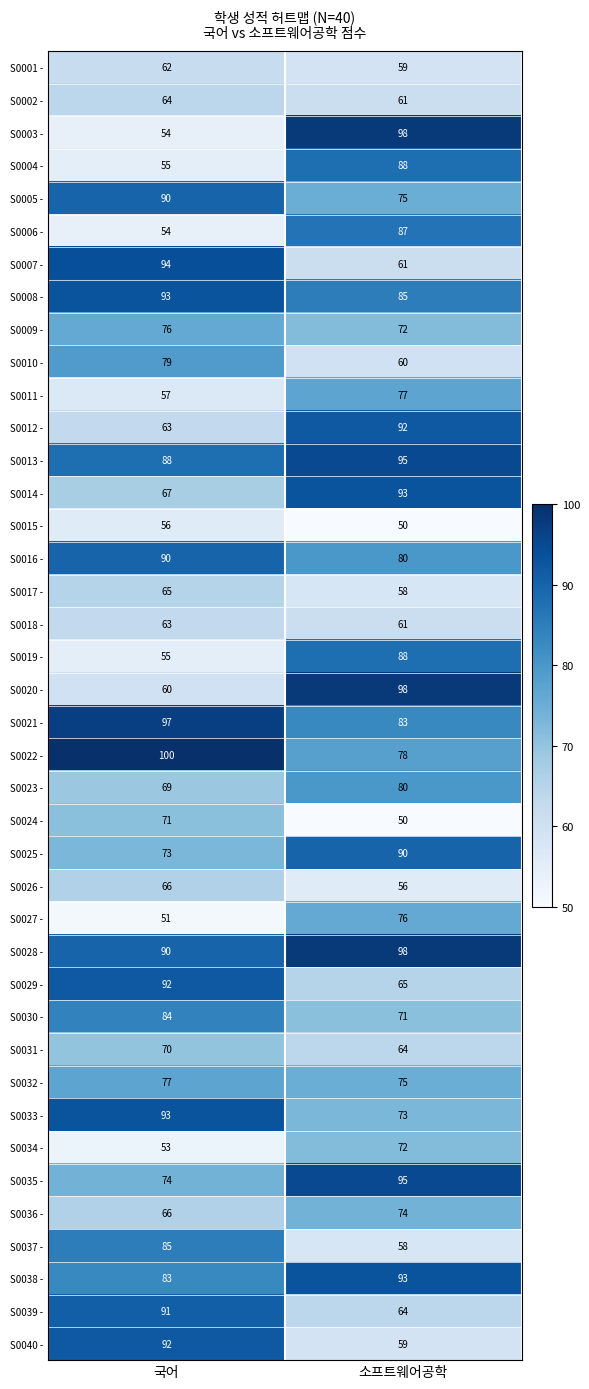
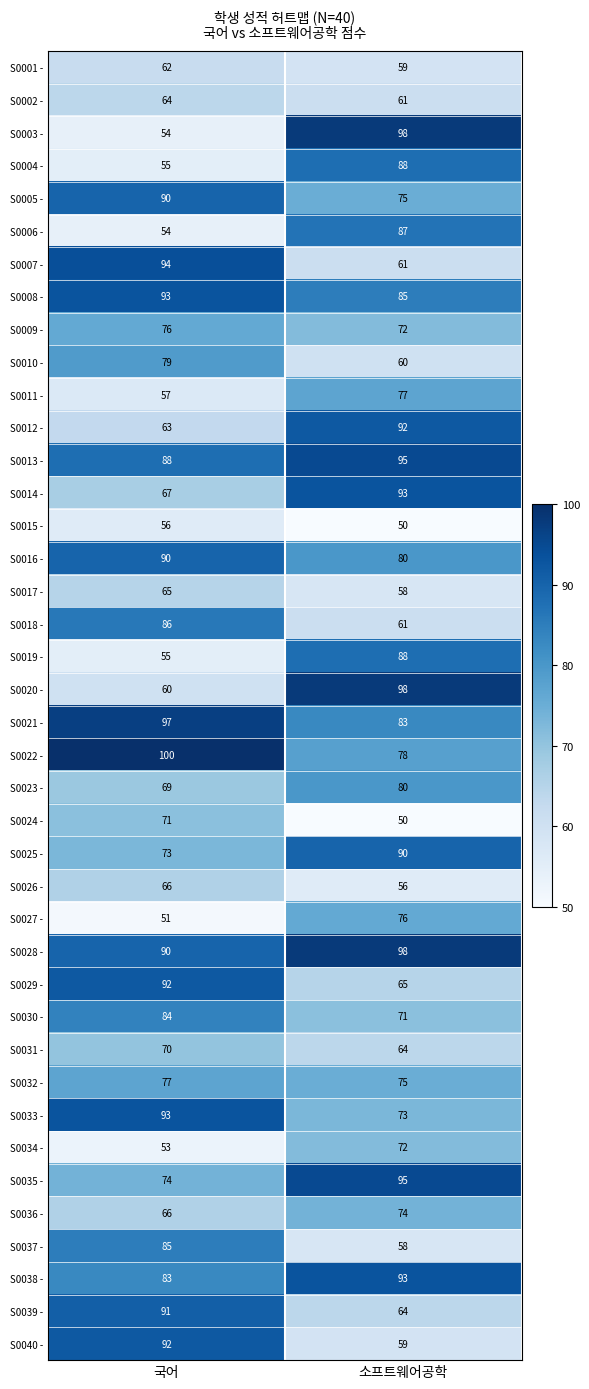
  {
    "S0001 -": {
      "국어": 62,
      "소프트웨어공학": 59
    },
    "S0002 -": {
      "국어": 64,
      "소프트웨어공학": 61
    },
    "S0003 -": {
      "국어": 54,
      "소프트웨어공학": 98
    },
    "S0004 -": {
      "국어": 55,
      "소프트웨어공학": 88
    },
    "S0005 -": {
      "국어": 90,
      "소프트웨어공학": 75
    },
    "S0006 -": {
      "국어": 54,
      "소프트웨어공학": 87
    },
    "S0007 -": {
      "국어": 94,
      "소프트웨어공학": 61
    },
    "S0008 -": {
      "국어": 93,
      "소프트웨어공학": 85
    },
    "S0009 -": {
      "국어": 76,
      "소프트웨어공학": 72
    },
    "S0010 -": {
      "국어": 79,
      "소프트웨어공학": 60
    },
    "S0011 -": {
      "국어": 57,
      "소프트웨어공학": 77
    },
    "S0012 -": {
      "국어": 63,
      "소프트웨어공학": 92
    },
    "S0013 -": {
      "국어": 88,
      "소프트웨어공학": 95
    },
    "S0014 -": {
      "국어": 67,
      "소프트웨어공학": 93
    },
    "S0015 -": {
      "국어": 56,
      "소프트웨어공학": 50
    },
    "S0016 -": {
      "국어": 90,
      "소프트웨어공학": 80
    },
    "S0017 -": {
      "국어": 65,
      "소프트웨어공학": 58
    },
    "S0018 -": {
-     "국어": 63,
+     "국어": 86,
      "소프트웨어공학": 61
    },
    "S0019 -": {
      "국어": 55,
      "소프트웨어공학": 88
    },
    "S0020 -": {
      "국어": 60,
      "소프트웨어공학": 98
    },
    "S0021 -": {
      "국어": 97,
      "소프트웨어공학": 83
    },
    "S0022 -": {
      "국어": 100,
      "소프트웨어공학": 78
    },
    "S0023 -": {
      "국어": 69,
      "소프트웨어공학": 80
    },
    "S0024 -": {
      "국어": 71,
      "소프트웨어공학": 50
    },
    "S0025 -": {
      "국어": 73,
      "소프트웨어공학": 90
    },
    "S0026 -": {
      "국어": 66,
      "소프트웨어공학": 56
    },
    "S0027 -": {
      "국어": 51,
      "소프트웨어공학": 76
    },
    "S0028 -": {
      "국어": 90,
      "소프트웨어공학": 98
    },
    "S0029 -": {
      "국어": 92,
      "소프트웨어공학": 65
    },
    "S0030 -": {
      "국어": 84,
      "소프트웨어공학": 71
    },
    "S0031 -": {
      "국어": 70,
      "소프트웨어공학": 64
    },
    "S0032 -": {
      "국어": 77,
      "소프트웨어공학": 75
    },
    "S0033 -": {
      "국어": 93,
      "소프트웨어공학": 73
    },
    "S0034 -": {
      "국어": 53,
      "소프트웨어공학": 72
    },
    "S0035 -": {
      "국어": 74,
      "소프트웨어공학": 95
    },
    "S0036 -": {
      "국어": 66,
      "소프트웨어공학": 74
    },
    "S0037 -": {
      "국어": 85,
      "소프트웨어공학": 58
    },
    "S0038 -": {
      "국어": 83,
      "소프트웨어공학": 93
    },
    "S0039 -": {
      "국어": 91,
      "소프트웨어공학": 64
    },
    "S0040 -": {
      "국어": 92,
      "소프트웨어공학": 59
    }
  }
